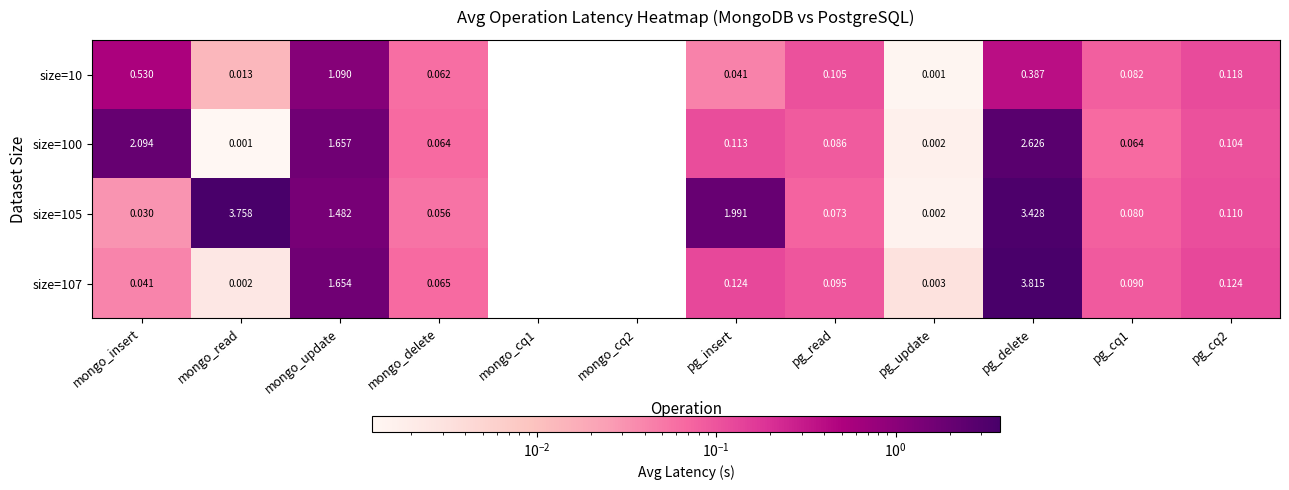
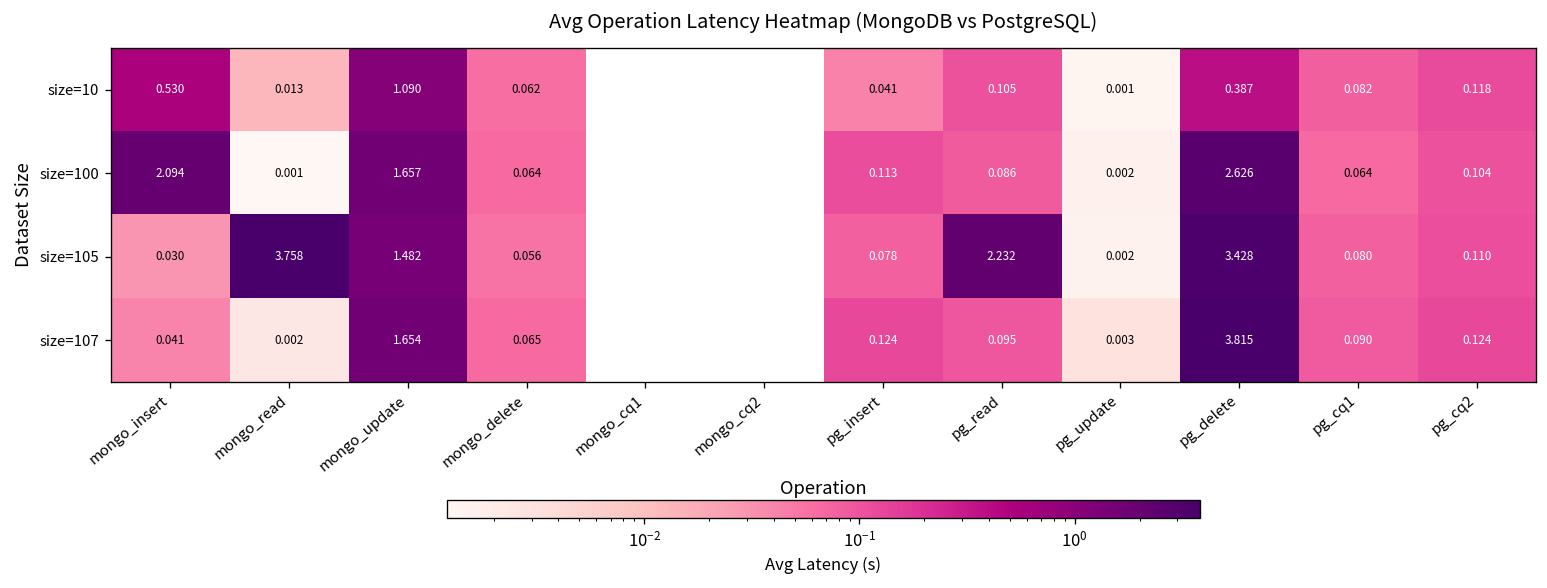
  {
    "size=10": {
      "mongo_insert": 0.530,
      "mongo_read": 0.013,
      "mongo_update": 1.090,
      "mongo_delete": 0.062,
      "pg_insert": 0.041,
      "pg_read": 0.105,
      "pg_update": 0.001,
      "pg_delete": 0.387,
      "pg_cq1": 0.082,
      "pg_cq2": 0.118
    },
    "size=100": {
      "mongo_insert": 2.094,
      "mongo_read": 0.001,
      "mongo_update": 1.657,
      "mongo_delete": 0.064,
      "pg_insert": 0.113,
      "pg_read": 0.086,
      "pg_update": 0.002,
      "pg_delete": 2.626,
      "pg_cq1": 0.064,
      "pg_cq2": 0.104
    },
    "size=105": {
      "mongo_insert": 0.030,
      "mongo_read": 3.758,
      "mongo_update": 1.482,
      "mongo_delete": 0.056,
-     "pg_insert": 1.991,
-     "pg_read": 0.073,
+     "pg_insert": 0.078,
+     "pg_read": 2.232,
      "pg_update": 0.002,
      "pg_delete": 3.428,
      "pg_cq1": 0.080,
      "pg_cq2": 0.110
    },
    "size=107": {
      "mongo_insert": 0.041,
      "mongo_read": 0.002,
      "mongo_update": 1.654,
      "mongo_delete": 0.065,
      "pg_insert": 0.124,
      "pg_read": 0.095,
      "pg_update": 0.003,
      "pg_delete": 3.815,
      "pg_cq1": 0.090,
      "pg_cq2": 0.124
    }
  }
